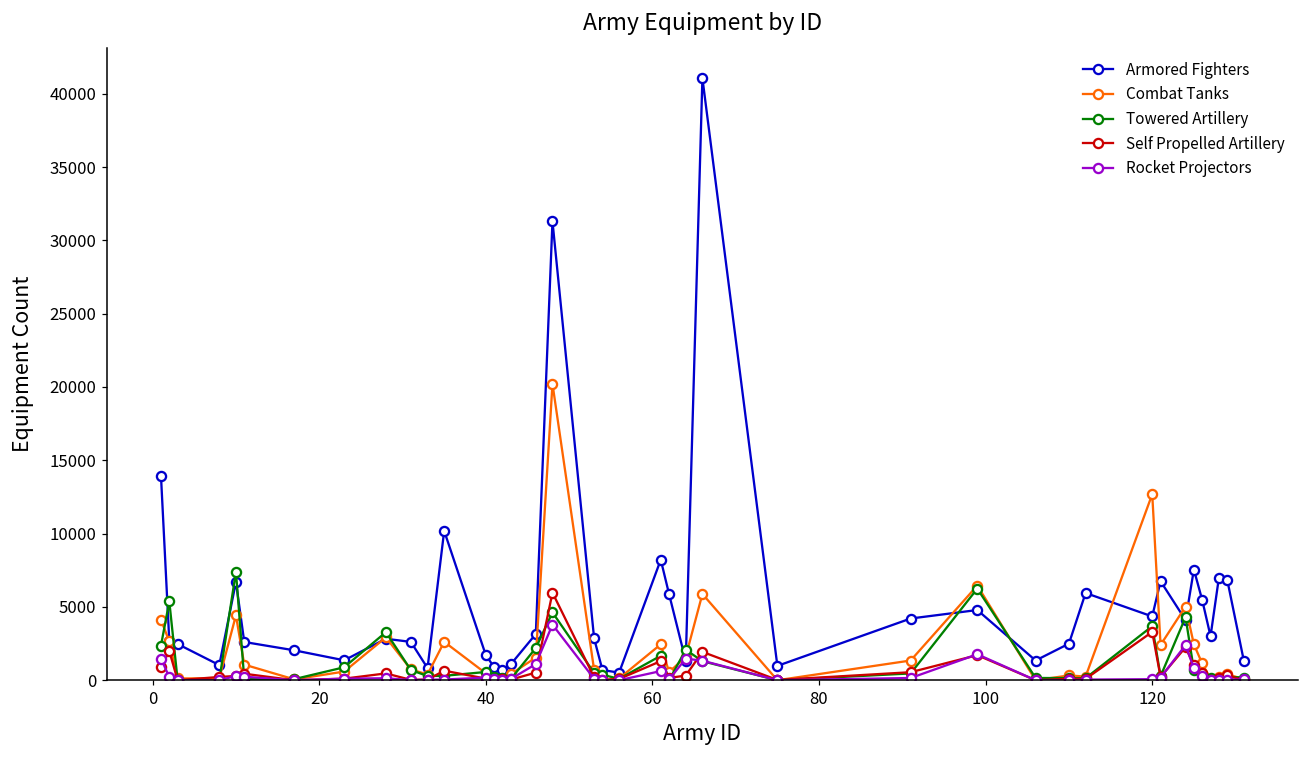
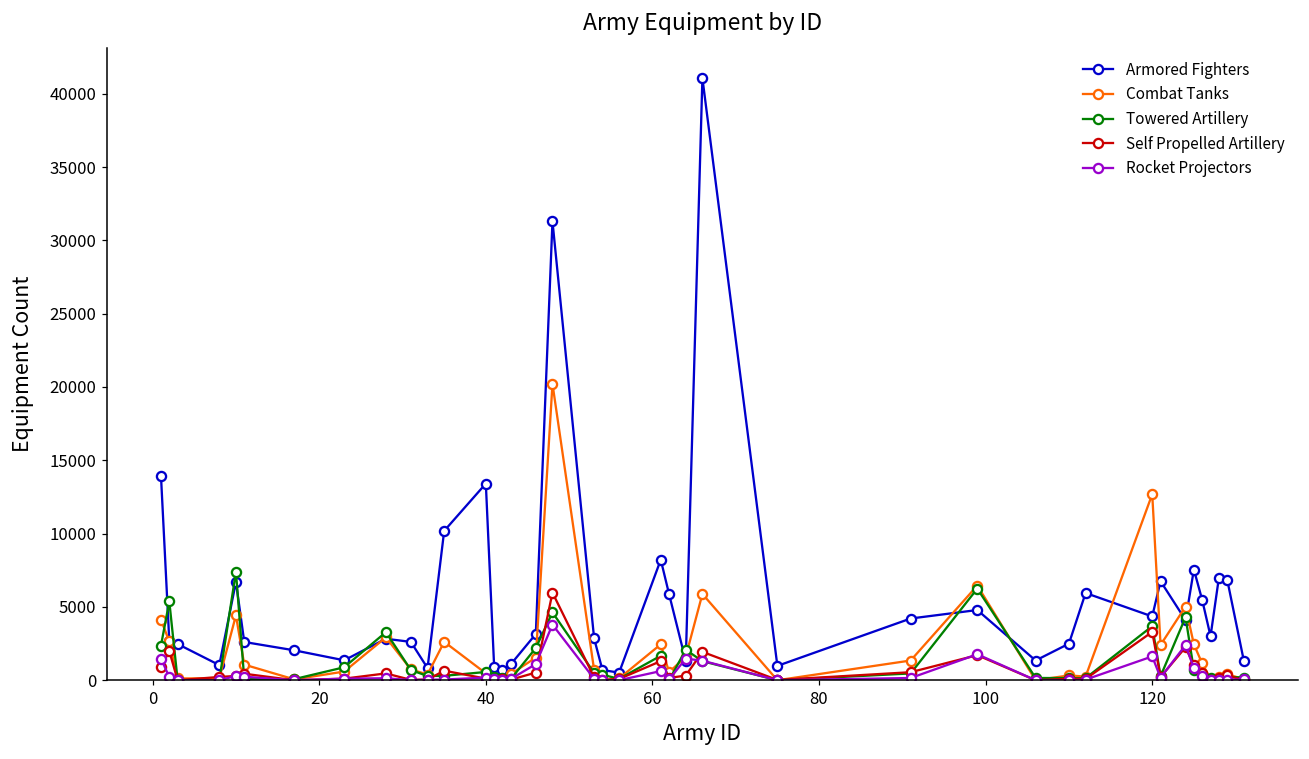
  {
    "Armored Fighters": {
-     "40": 1700,
+     "40": 13400,
      "120": 4400
    },
    "Combat Tanks": {
      "120": 12700
    },
    "Towered Artillery": {
      "120": 3700
    },
    "Self Propelled Artillery": {
      "120": 3300
    },
    "Rocket Projectors": {
-     "120": 100
+     "120": 1600
    }
  }
